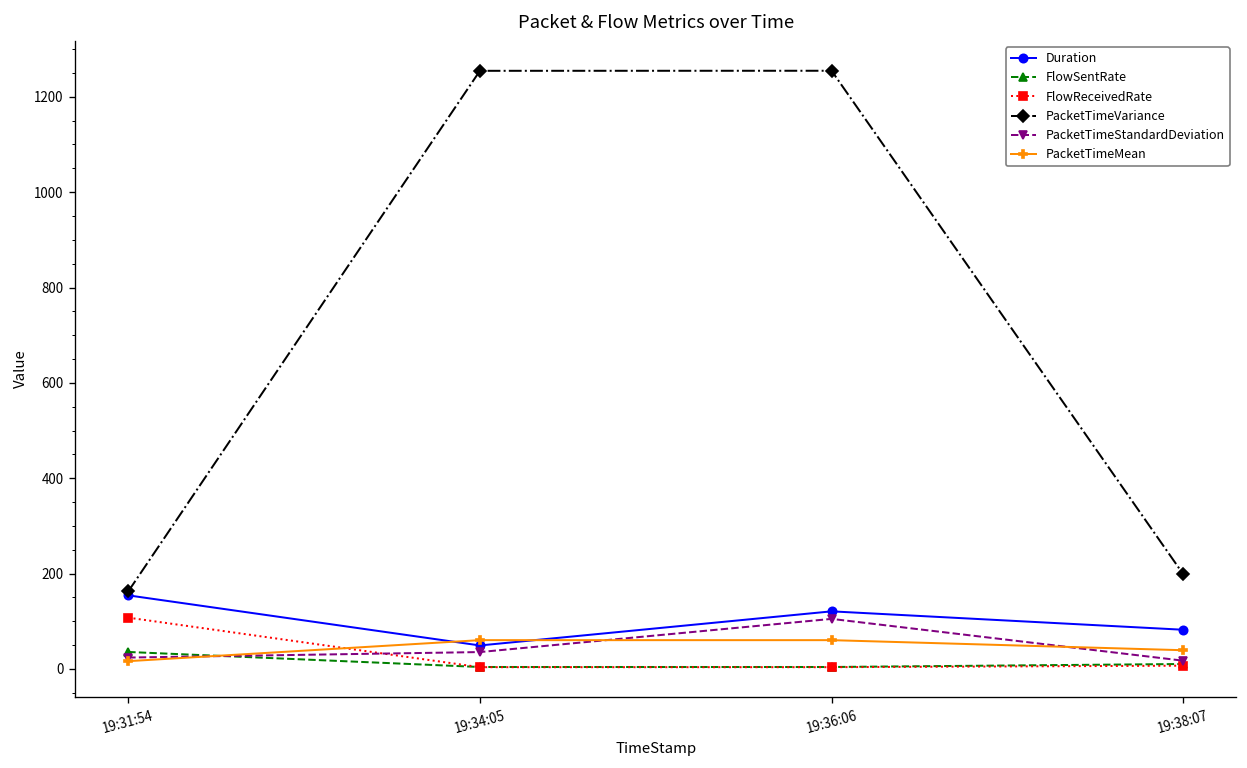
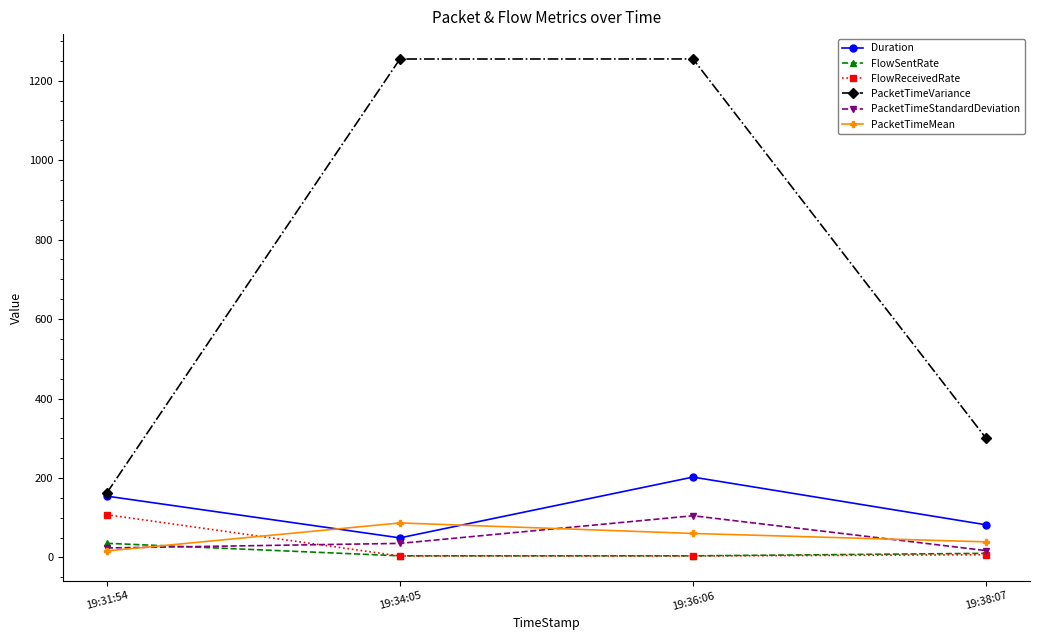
  {
    "Duration": {
      "19:31:54": 150,
      "19:34:05": 50,
-     "19:36:06": 120,
+     "19:36:06": 200,
      "19:38:07": 80
    },
    "FlowSentRate": {
      "19:31:54": 40
    },
    "FlowReceivedRate": {
      "19:31:54": 110
    },
    "PacketTimeVariance": {
      "19:31:54": 160,
      "19:34:05": 1250,
      "19:36:06": 1250,
-     "19:38:07": 200
+     "19:38:07": 300
    },
    "PacketTimeStandardDeviation": {
      "19:31:54": 20,
      "19:34:05": 40,
      "19:36:06": 110,
      "19:38:07": 20
    },
    "PacketTimeMean": {
      "19:31:54": 20,
-     "19:34:05": 60,
+     "19:34:05": 90,
      "19:36:06": 60,
      "19:38:07": 40
    }
  }
